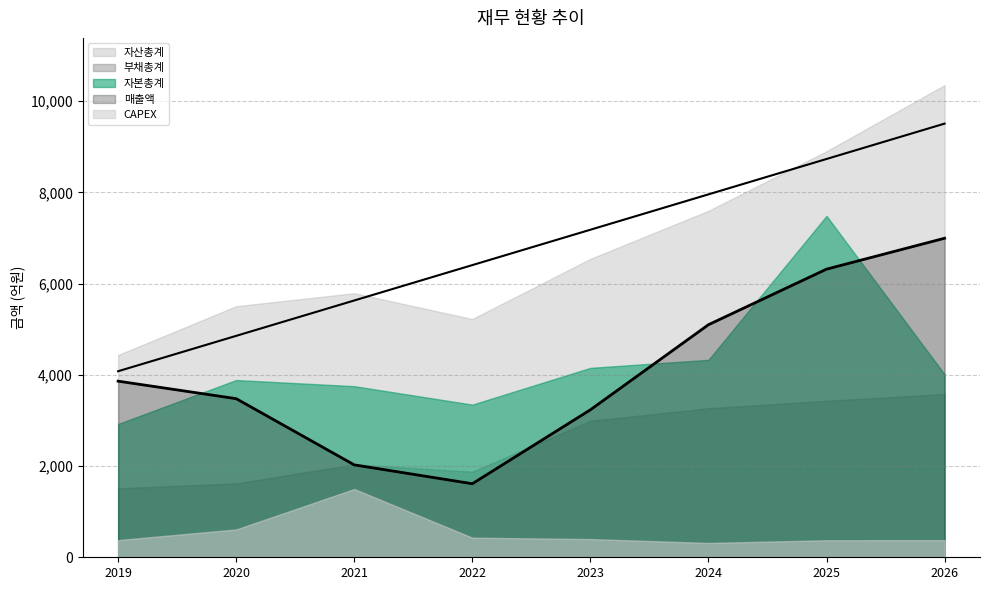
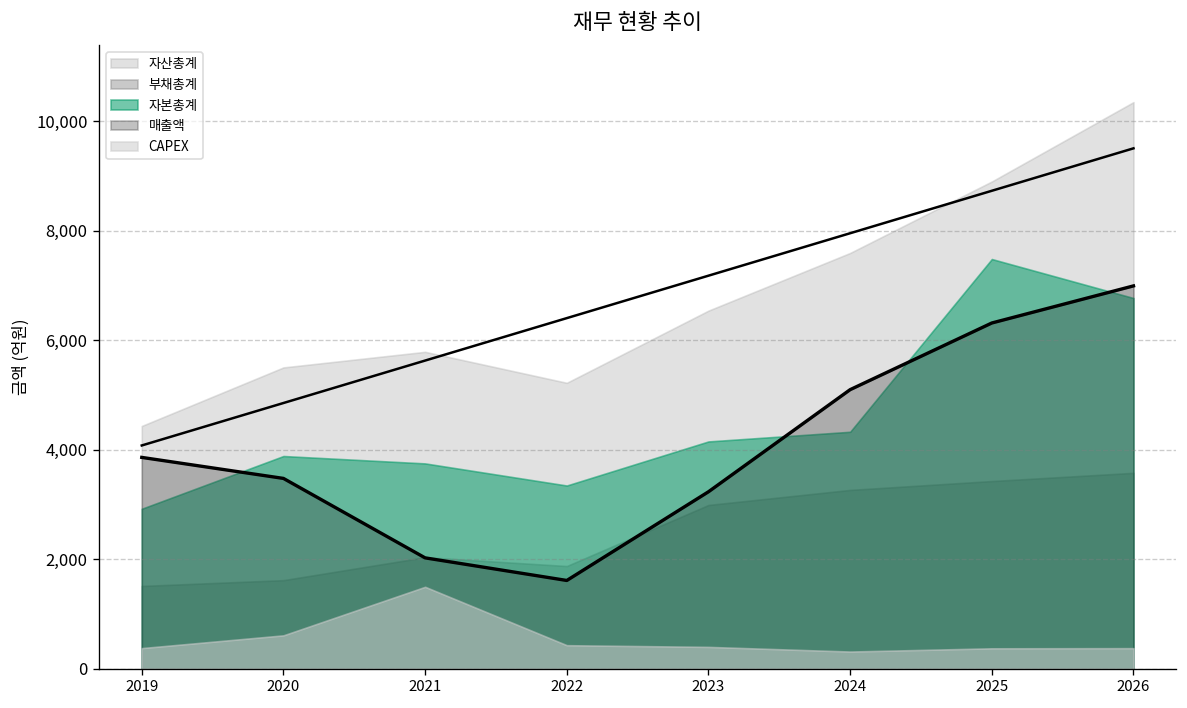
  {
    "자본총계": {
      "2019": "2,900",
      "2020": "3,900",
      "2021": "3,800",
      "2022": "3,300",
      "2023": "4,200",
      "2024": "4,300",
      "2025": "7,500",
-     "2026": "4,000"
+     "2026": "6,800"
    }
  }
